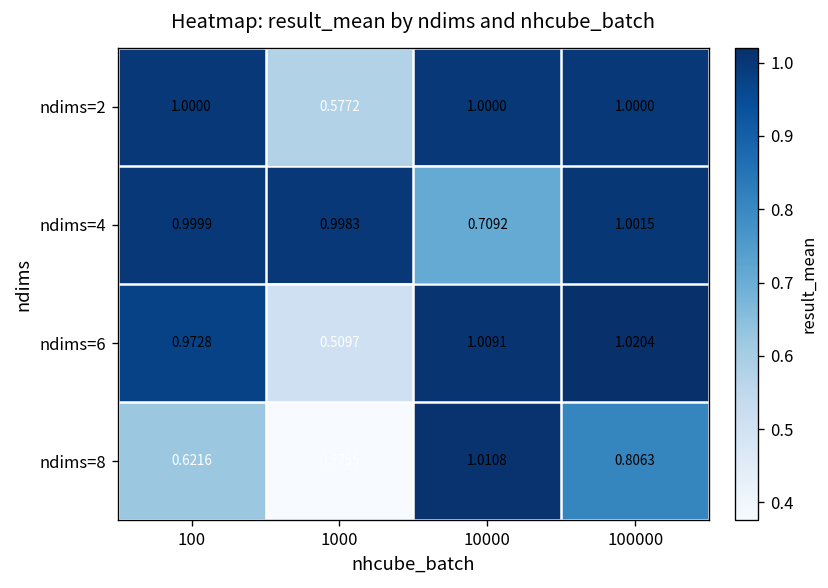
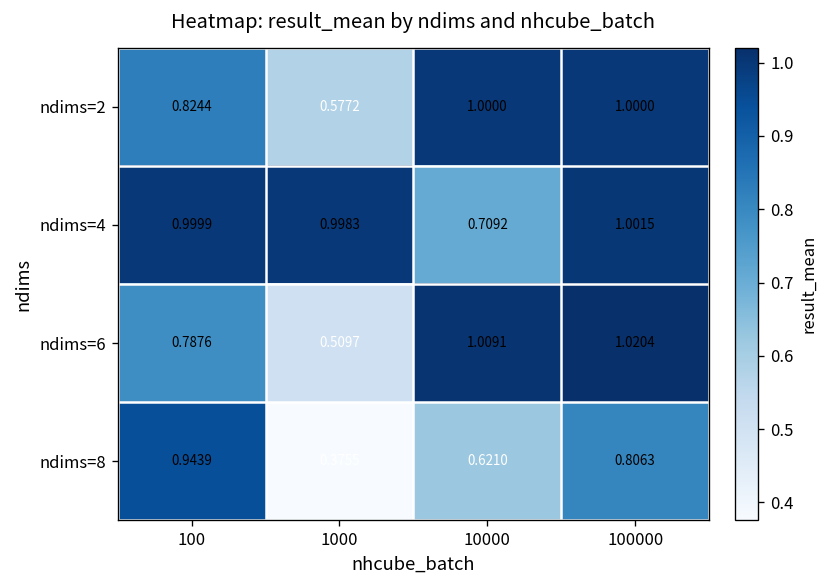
  {
    "ndims=2": {
-     "100": 1.0000,
+     "100": 0.8244,
      "1000": 0.5772,
      "10000": 1.0000,
      "100000": 1.0000
    },
    "ndims=4": {
      "100": 0.9999,
      "1000": 0.9983,
      "10000": 0.7092,
      "100000": 1.0015
    },
    "ndims=6": {
-     "100": 0.9728,
+     "100": 0.7876,
      "1000": 0.5097,
      "10000": 1.0091,
      "100000": 1.0204
    },
    "ndims=8": {
-     "100": 0.6216,
-     "10000": 1.0108,
+     "100": 0.9439,
+     "10000": 0.6210,
      "100000": 0.8063
    }
  }
